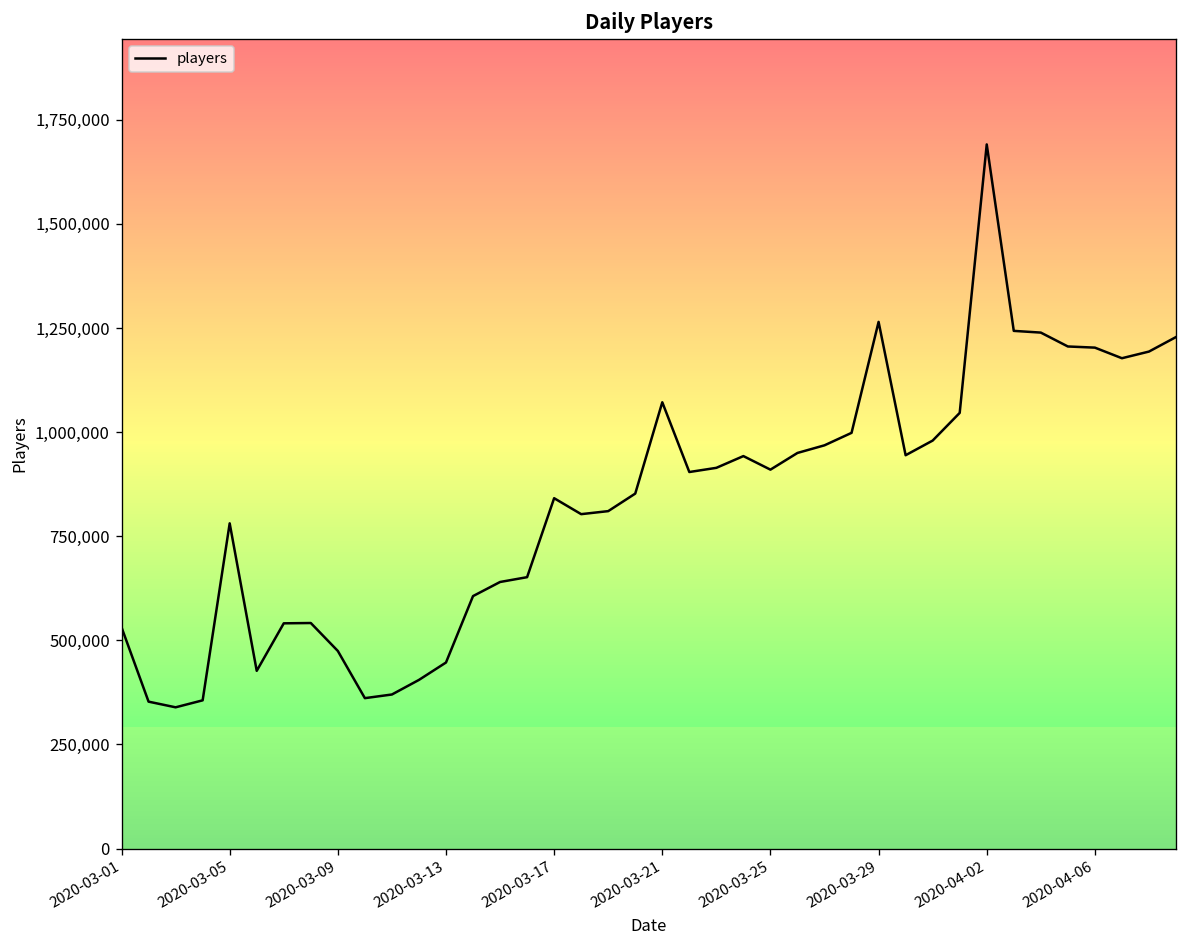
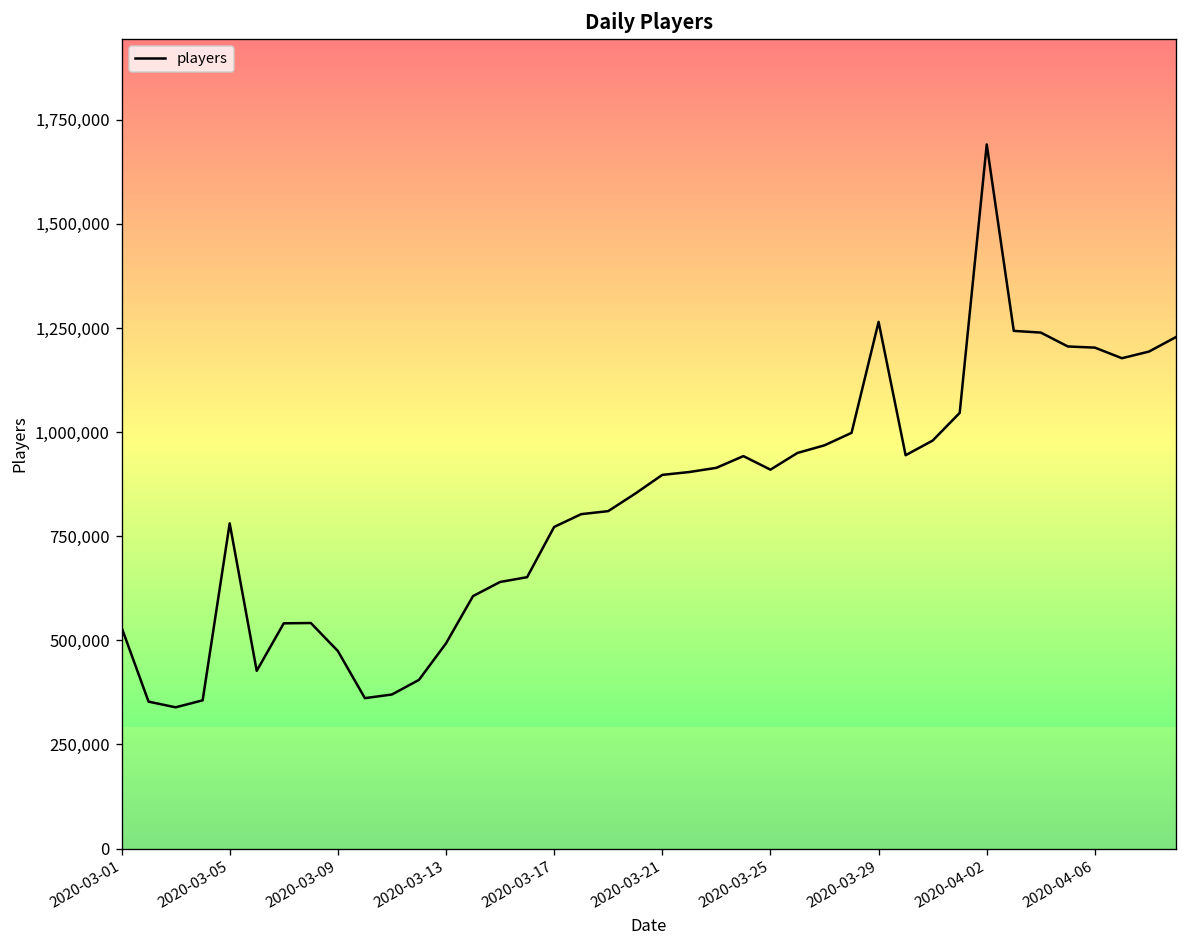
  {
    "2020-03-01": "530,000",
    "2020-03-05": "780,000",
    "2020-03-09": "470,000",
-   "2020-03-13": "450,000",
-   "2020-03-17": "840,000",
-   "2020-03-21": "1,070,000",
+   "2020-03-13": "490,000",
+   "2020-03-17": "770,000",
+   "2020-03-21": "900,000",
    "2020-03-25": "910,000",
    "2020-03-29": "1,260,000",
    "2020-04-02": "1,690,000",
    "2020-04-06": "1,200,000"
  }
